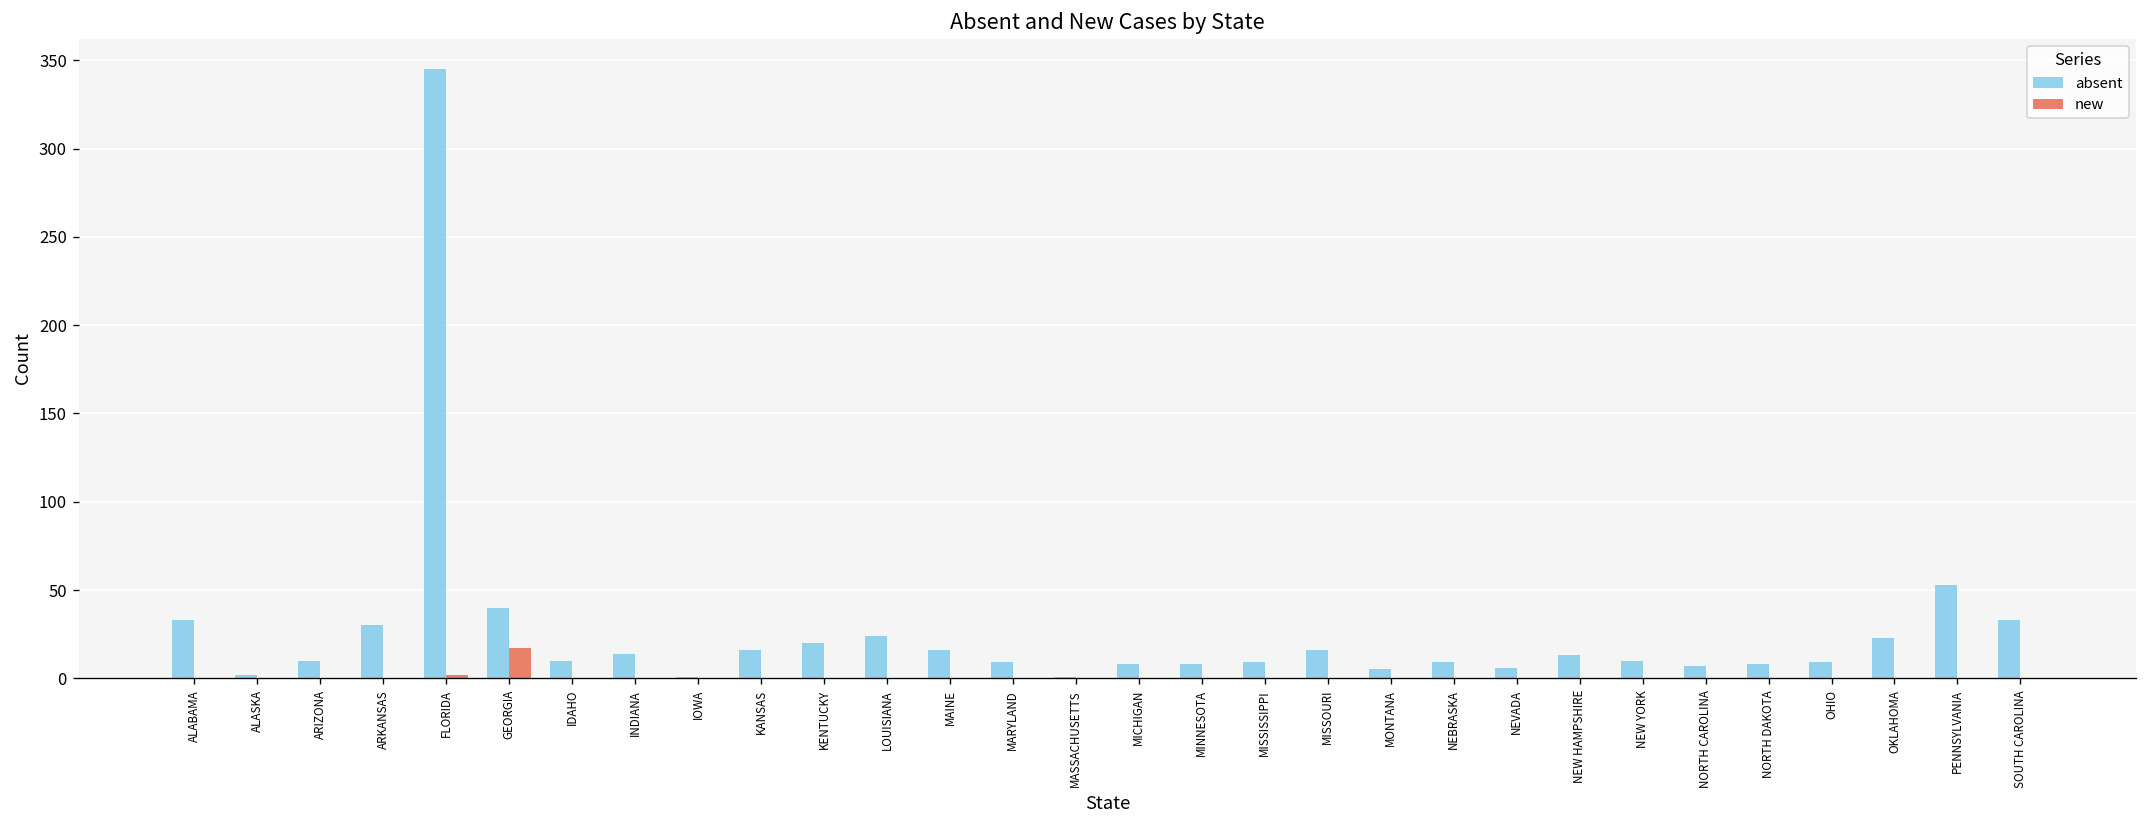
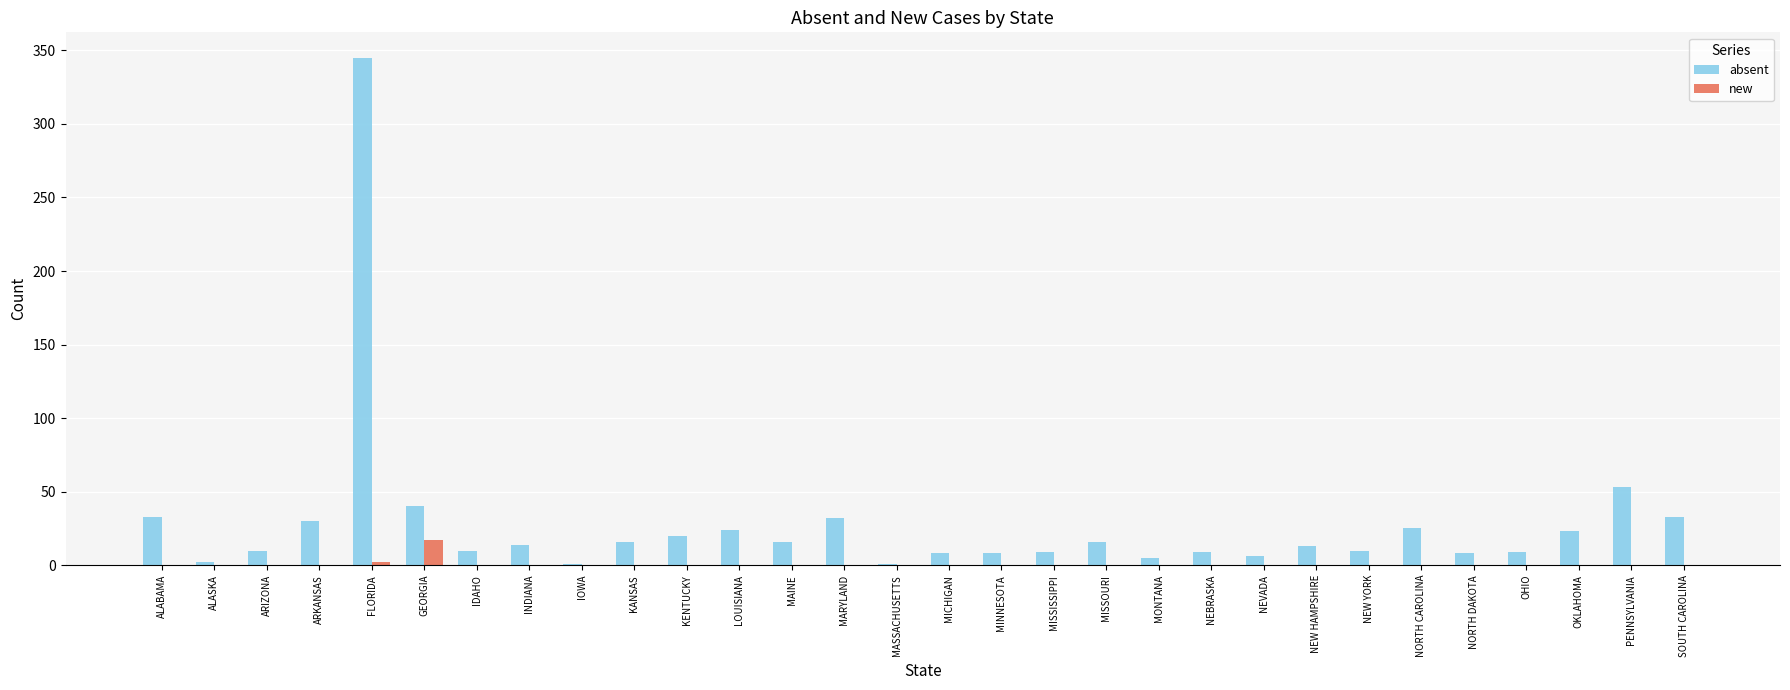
  {
    "absent": {
      "ALABAMA": 33,
      "ALASKA": 2,
      "ARIZONA": 10,
      "ARKANSAS": 30,
      "FLORIDA": 345,
      "GEORGIA": 40,
      "IDAHO": 10,
      "INDIANA": 14,
      "KANSAS": 16,
      "KENTUCKY": 20,
      "LOUISIANA": 24,
      "MAINE": 16,
-     "MARYLAND": 9,
+     "MARYLAND": 32,
      "MICHIGAN": 8,
      "MINNESOTA": 8,
      "MISSISSIPPI": 9,
      "MISSOURI": 16,
      "MONTANA": 5,
      "NEBRASKA": 9,
      "NEVADA": 6,
      "NEW HAMPSHIRE": 13,
      "NEW YORK": 10,
-     "NORTH CAROLINA": 7,
+     "NORTH CAROLINA": 25,
      "NORTH DAKOTA": 8,
      "OHIO": 9,
      "OKLAHOMA": 23,
      "PENNSYLVANIA": 53,
      "SOUTH CAROLINA": 33
    },
    "new": {
      "ALABAMA": 0,
      "ALASKA": 0,
      "ARIZONA": 0,
      "ARKANSAS": 0,
      "FLORIDA": 2,
      "GEORGIA": 17,
      "IDAHO": 0,
      "INDIANA": 0,
      "IOWA": 0,
      "KANSAS": 0,
      "KENTUCKY": 0,
      "LOUISIANA": 0,
      "MAINE": 0,
      "MARYLAND": 0,
      "MASSACHUSETTS": 0,
      "MICHIGAN": 0,
      "MINNESOTA": 0,
      "MISSISSIPPI": 0,
      "MISSOURI": 0,
      "MONTANA": 0,
      "NEBRASKA": 0,
      "NEVADA": 0,
      "NEW HAMPSHIRE": 0,
      "NEW YORK": 0,
      "NORTH CAROLINA": 0,
      "NORTH DAKOTA": 0,
      "OHIO": 0,
      "OKLAHOMA": 0,
      "PENNSYLVANIA": 0,
      "SOUTH CAROLINA": 0
    }
  }
